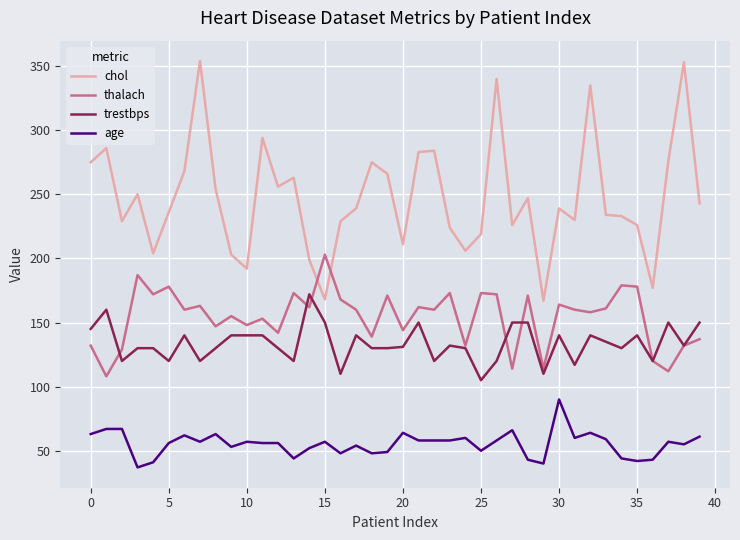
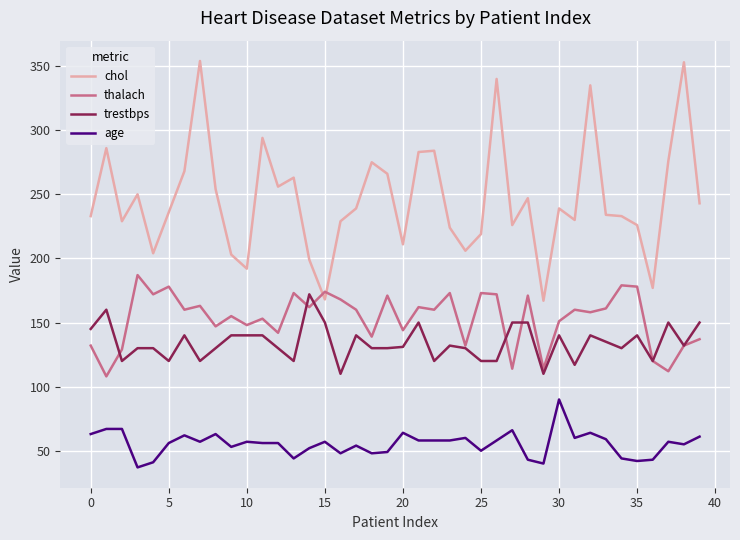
  {
    "chol": {
-     "0": 275,
+     "0": 233,
      "5": 236,
      "10": 192,
      "15": 168,
      "20": 211,
      "25": 219,
      "30": 239,
      "35": 226
    },
    "thalach": {
      "0": 132,
      "5": 178,
      "10": 148,
-     "15": 203,
+     "15": 174,
      "20": 144,
      "25": 173,
-     "30": 164,
+     "30": 151,
      "35": 178
    },
    "trestbps": {
      "0": 145,
      "5": 120,
      "10": 140,
      "15": 150,
      "20": 131,
-     "25": 105,
+     "25": 120,
      "30": 140,
      "35": 140
    },
    "age": {
      "0": 63,
      "5": 56,
      "10": 57,
      "15": 57,
      "20": 64,
      "25": 50,
      "30": 90,
      "35": 42
    }
  }
